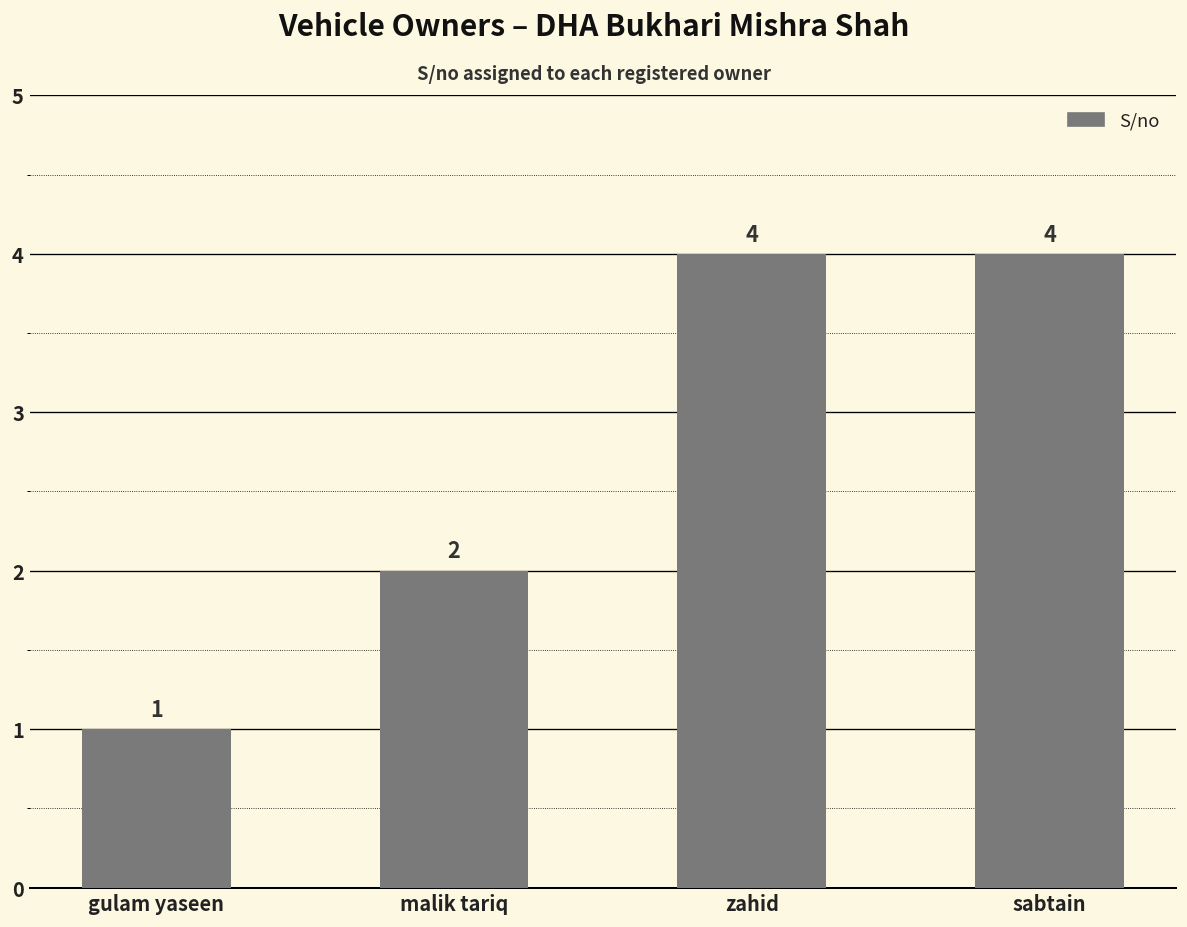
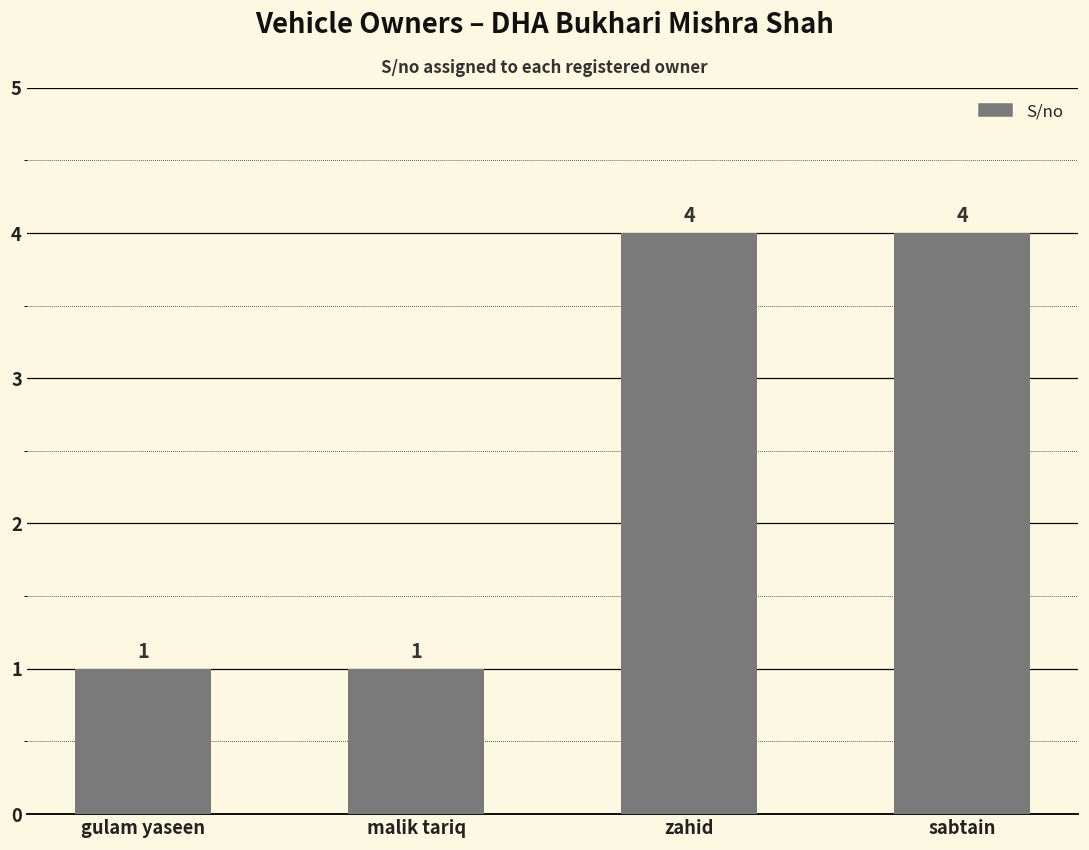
  {
    "gulam yaseen": 1,
-   "malik tariq": 2,
+   "malik tariq": 1,
    "zahid": 4,
    "sabtain": 4
  }
